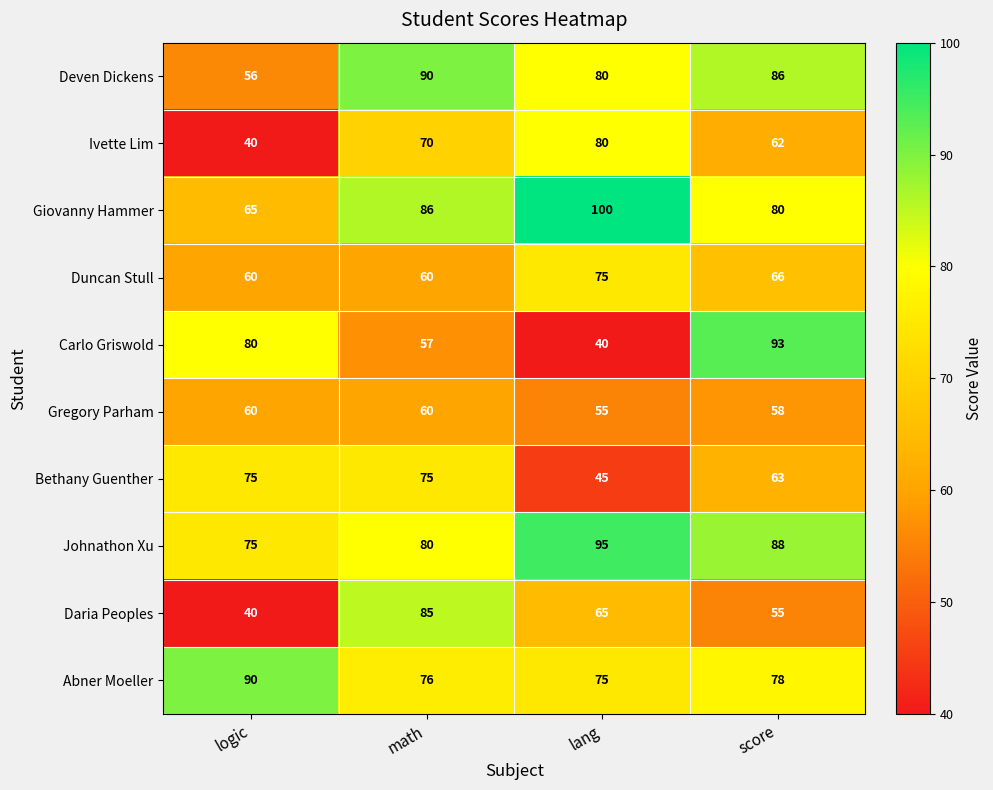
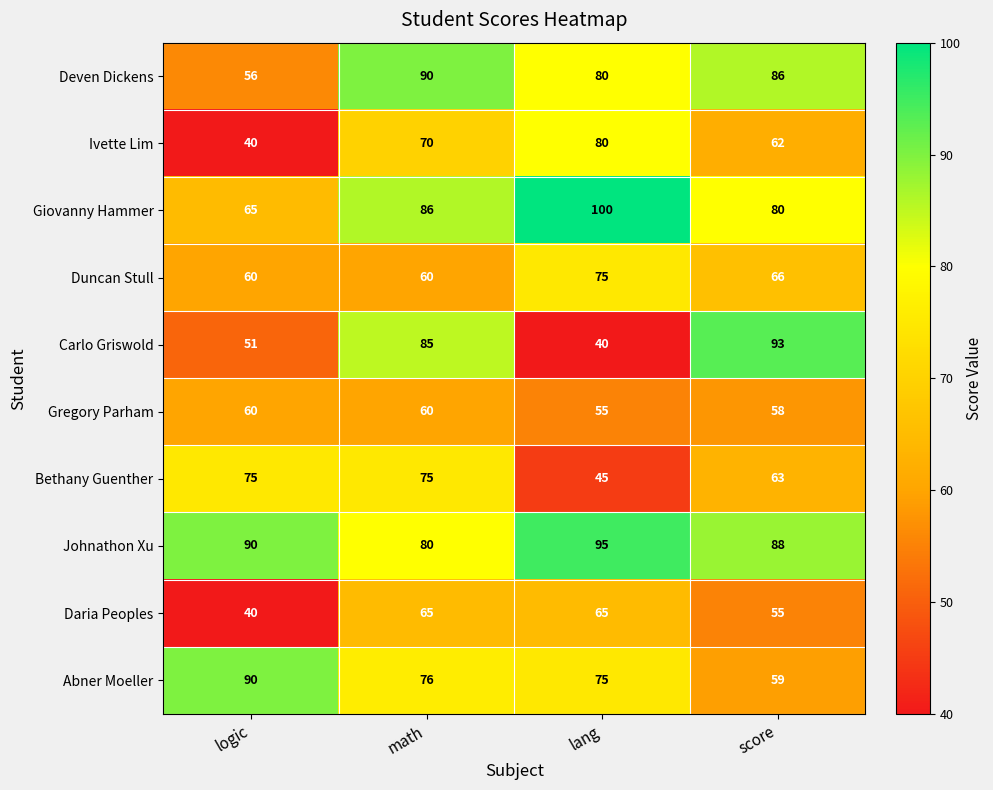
  {
    "Deven Dickens": {
      "logic": 56,
      "math": 90,
      "lang": 80,
      "score": 86
    },
    "Ivette Lim": {
      "logic": 40,
      "math": 70,
      "lang": 80,
      "score": 62
    },
    "Giovanny Hammer": {
      "logic": 65,
      "math": 86,
      "lang": 100,
      "score": 80
    },
    "Duncan Stull": {
      "logic": 60,
      "math": 60,
      "lang": 75,
      "score": 66
    },
    "Carlo Griswold": {
-     "logic": 80,
-     "math": 57,
+     "logic": 51,
+     "math": 85,
      "lang": 40,
      "score": 93
    },
    "Gregory Parham": {
      "logic": 60,
      "math": 60,
      "lang": 55,
      "score": 58
    },
    "Bethany Guenther": {
      "logic": 75,
      "math": 75,
      "lang": 45,
      "score": 63
    },
    "Johnathon Xu": {
-     "logic": 75,
+     "logic": 90,
      "math": 80,
      "lang": 95,
      "score": 88
    },
    "Daria Peoples": {
      "logic": 40,
-     "math": 85,
+     "math": 65,
      "lang": 65,
      "score": 55
    },
    "Abner Moeller": {
      "logic": 90,
      "math": 76,
      "lang": 75,
-     "score": 78
+     "score": 59
    }
  }
